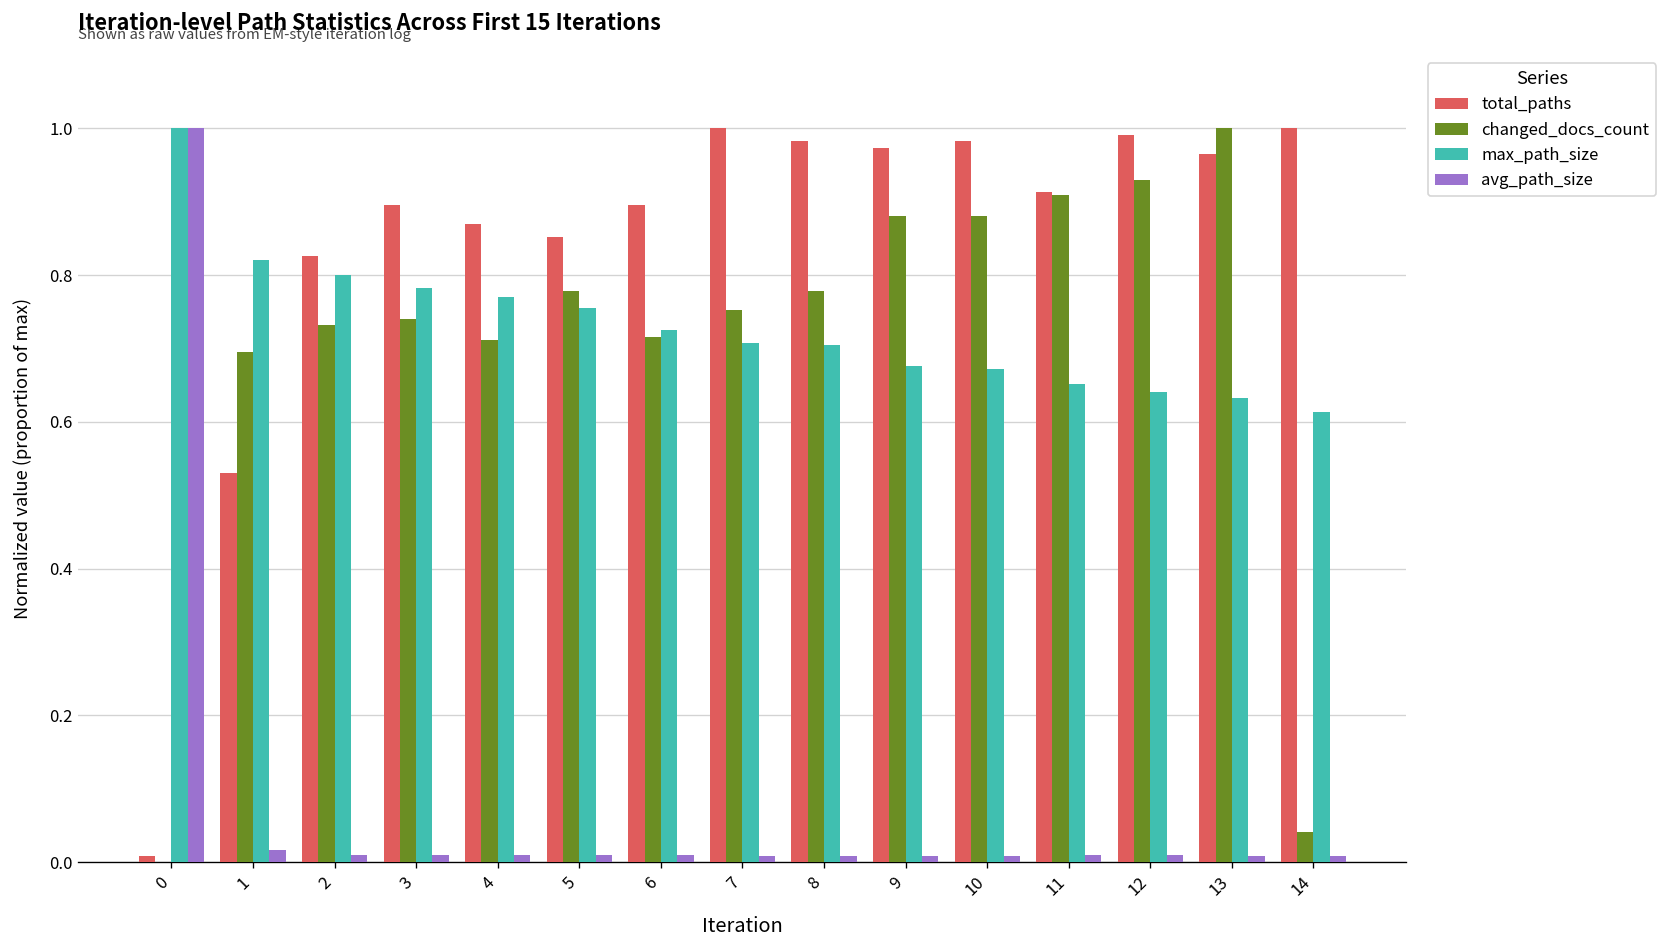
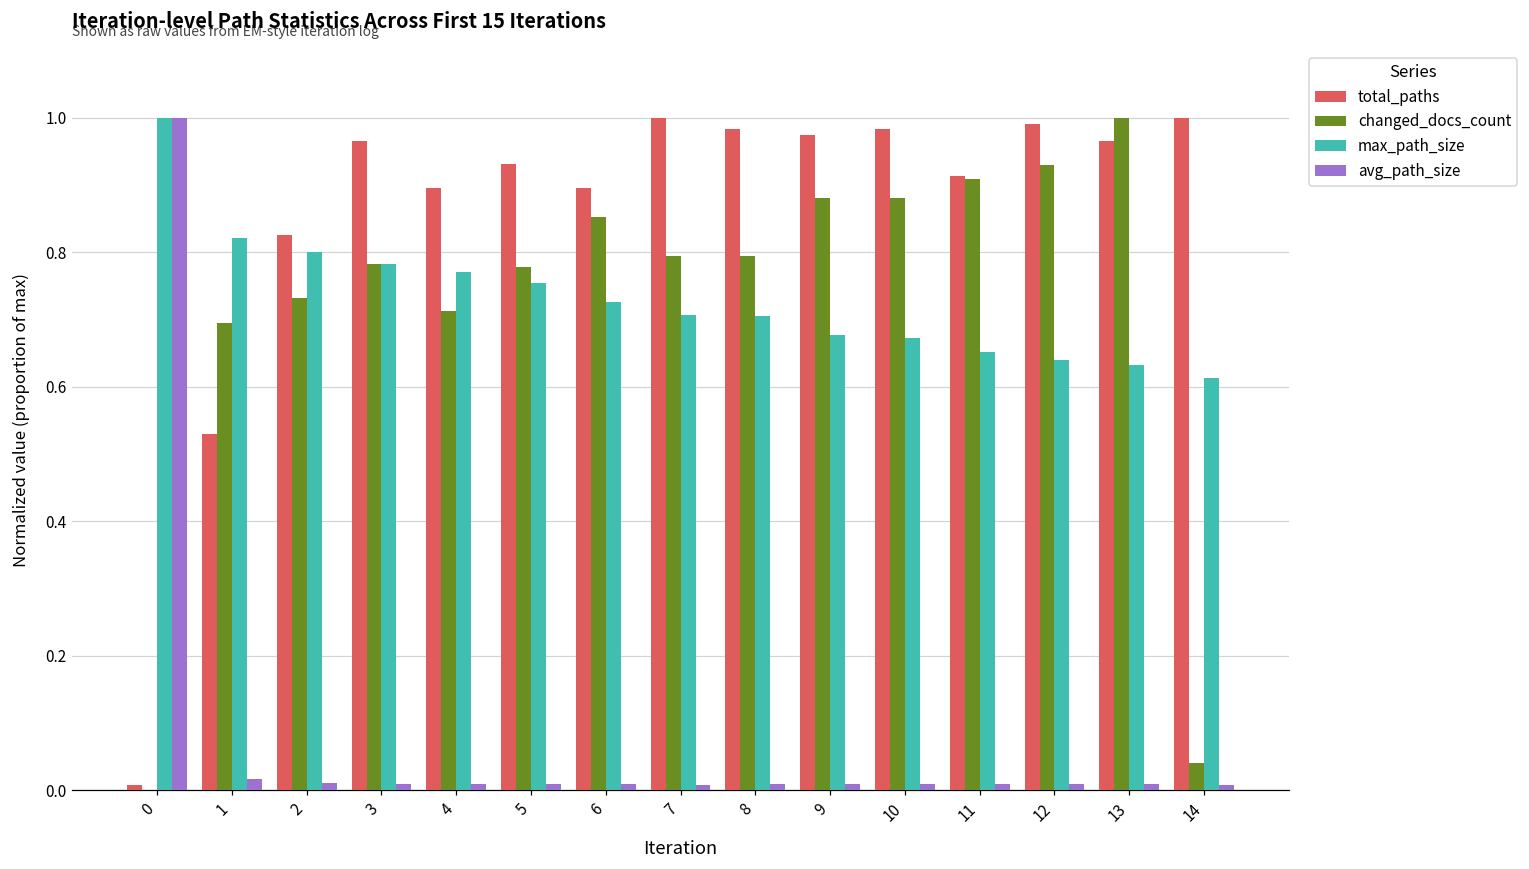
  {
    "total_paths": {
      "0": 0.01,
      "1": 0.53,
      "2": 0.83,
-     "3": 0.90,
-     "4": 0.87,
-     "5": 0.85,
+     "3": 0.97,
+     "4": 0.90,
+     "5": 0.93,
      "6": 0.90,
      "7": 1.00,
      "8": 0.98,
      "9": 0.97,
      "10": 0.98,
      "11": 0.91,
      "12": 0.99,
      "13": 0.97,
      "14": 1.00
    },
    "changed_docs_count": {
      "0": 0.00,
      "1": 0.70,
      "2": 0.73,
-     "3": 0.74,
+     "3": 0.78,
      "4": 0.71,
      "5": 0.78,
-     "6": 0.72,
-     "7": 0.75,
-     "8": 0.78,
+     "6": 0.85,
+     "7": 0.79,
+     "8": 0.79,
      "9": 0.88,
      "10": 0.88,
      "11": 0.91,
      "12": 0.93,
      "13": 1.00,
      "14": 0.04
    },
    "max_path_size": {
      "0": 1.00,
      "1": 0.82,
      "2": 0.80,
      "3": 0.78,
      "4": 0.77,
      "5": 0.75,
      "6": 0.73,
      "7": 0.71,
      "8": 0.71,
      "9": 0.68,
      "10": 0.67,
      "11": 0.65,
      "12": 0.64,
      "13": 0.63,
      "14": 0.61
    },
    "avg_path_size": {
      "0": 1.00,
      "1": 0.02,
      "2": 0.01,
      "3": 0.01,
      "4": 0.01,
      "5": 0.01,
      "6": 0.01,
      "7": 0.01,
      "8": 0.01,
      "9": 0.01,
      "10": 0.01,
      "11": 0.01,
      "12": 0.01,
      "13": 0.01,
      "14": 0.01
    }
  }
